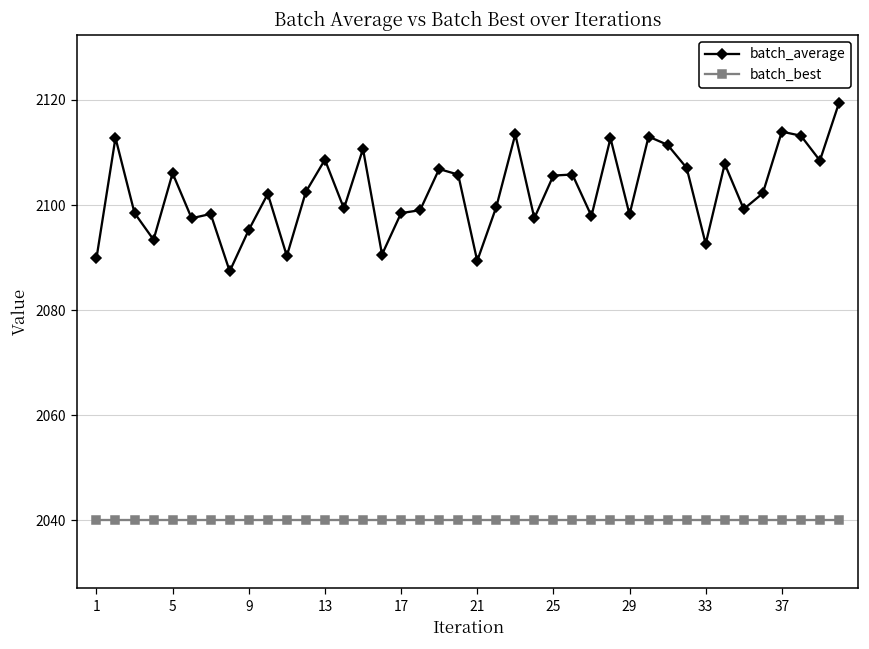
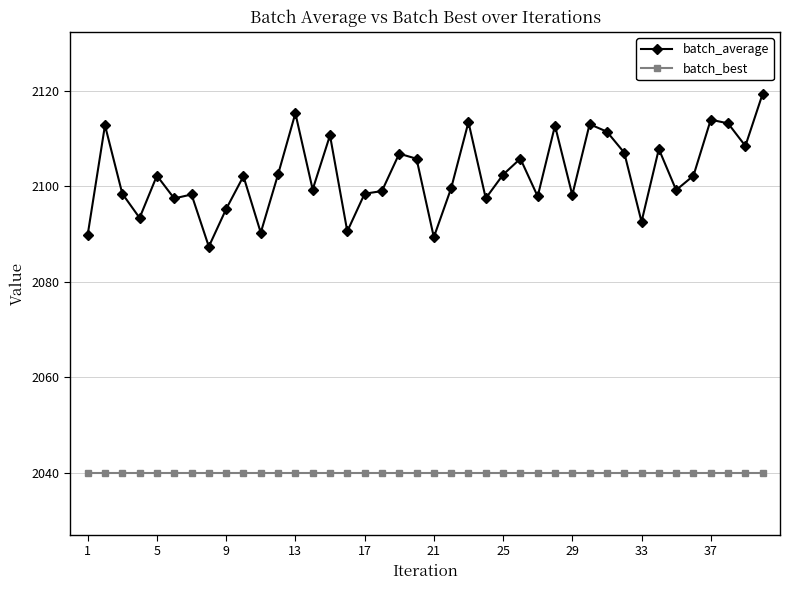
  {
    "batch_average": {
      "1": 2090,
-     "5": 2106,
+     "5": 2102,
      "9": 2095,
-     "13": 2109,
+     "13": 2115,
      "17": 2098,
      "21": 2089,
-     "25": 2106,
+     "25": 2102,
      "29": 2098,
      "33": 2093,
      "37": 2114
    },
    "batch_best": {
      "1": 2040,
      "5": 2040,
      "9": 2040,
      "13": 2040,
      "17": 2040,
      "21": 2040,
      "25": 2040,
      "29": 2040,
      "33": 2040,
      "37": 2040
    }
  }
